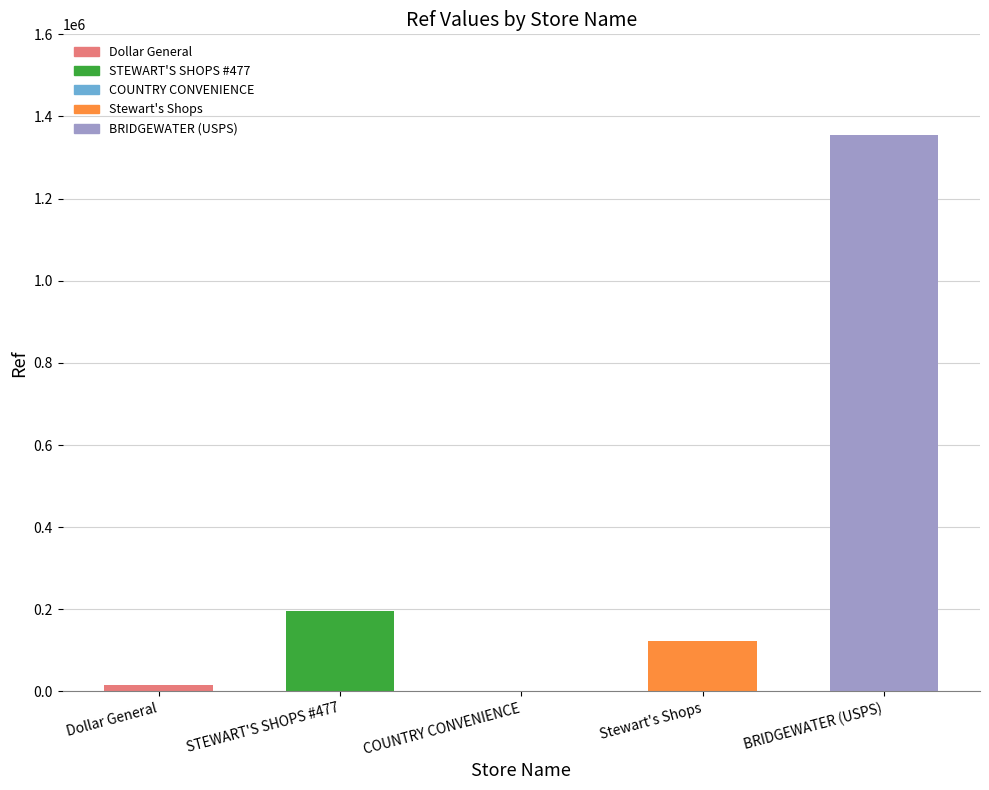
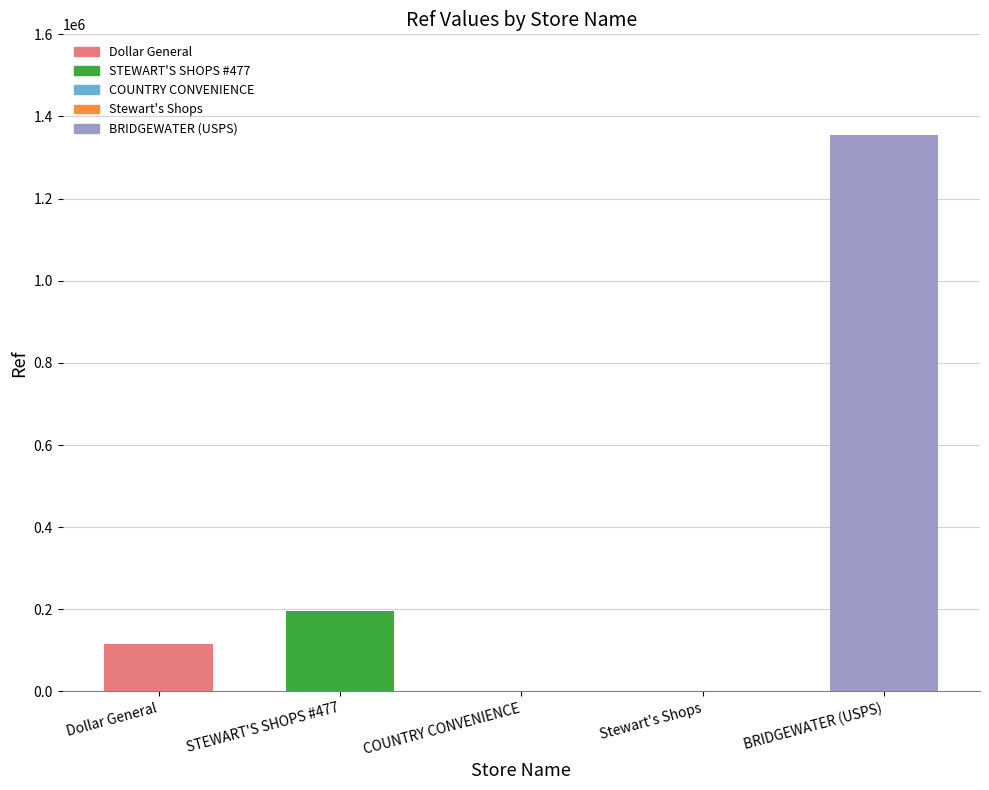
  {
-   "Dollar General": 20000,
+   "Dollar General": 120000,
    "STEWART'S SHOPS #477": 200000,
-   "Stewart's Shops": 120000,
+   "Stewart's Shops": 0,
    "BRIDGEWATER (USPS)": 1360000
  }
